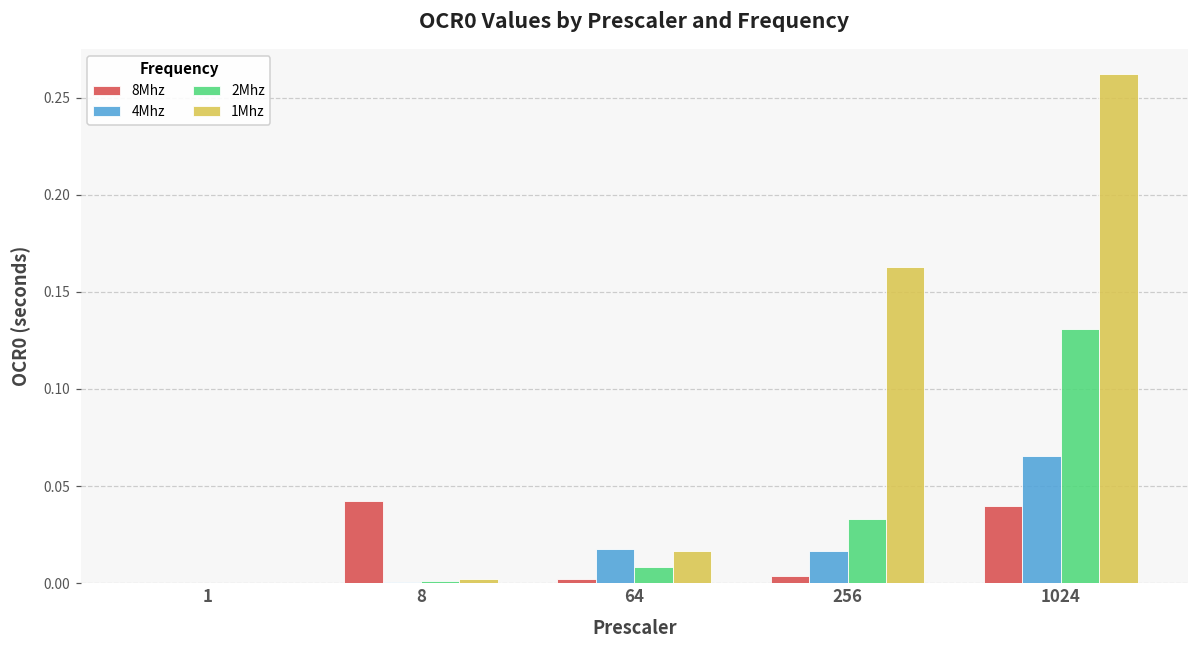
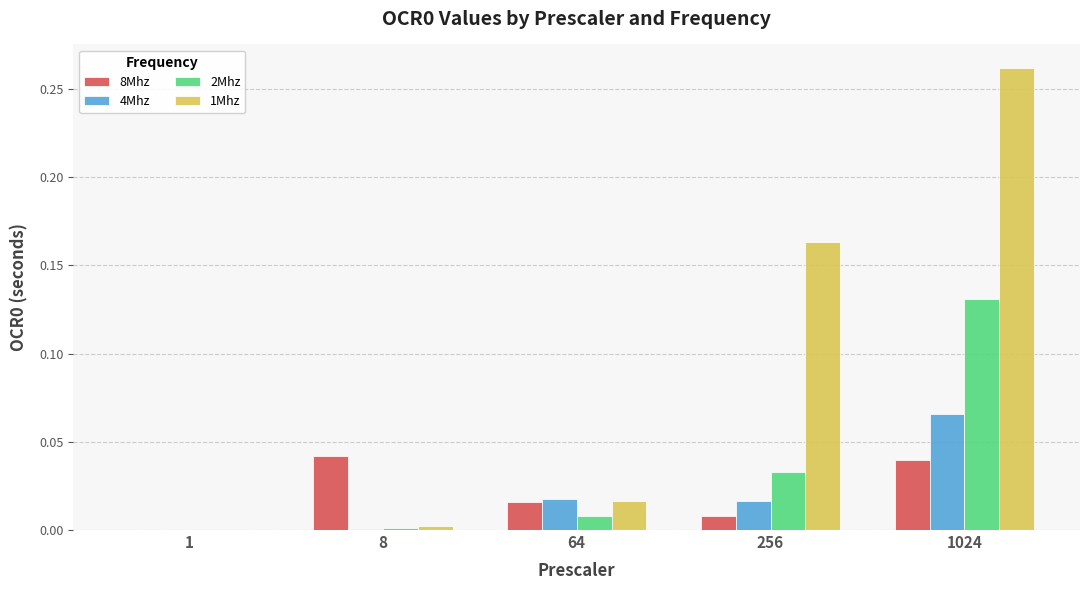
  {
    "8Mhz": {
      "8": 0.042,
-     "64": 0.002,
-     "256": 0.004,
+     "64": 0.016,
+     "256": 0.008,
      "1024": 0.040
    },
    "4Mhz": {
      "64": 0.018,
      "256": 0.016,
      "1024": 0.066
    },
    "2Mhz": {
      "64": 0.008,
      "256": 0.033,
      "1024": 0.131
    },
    "1Mhz": {
      "8": 0.002,
      "64": 0.016,
      "256": 0.163,
      "1024": 0.262
    }
  }
